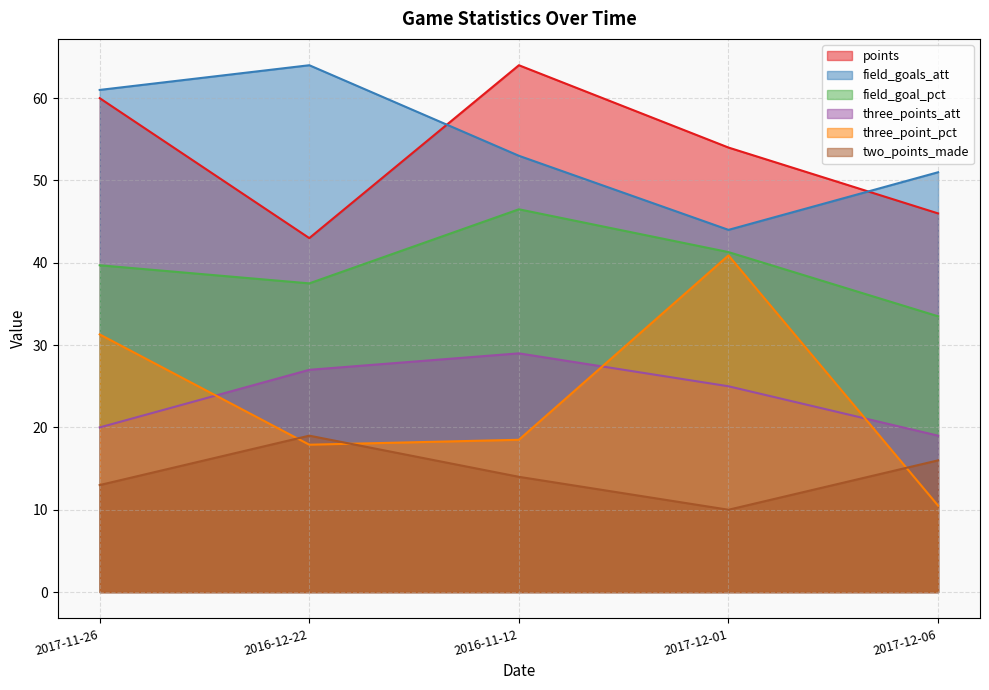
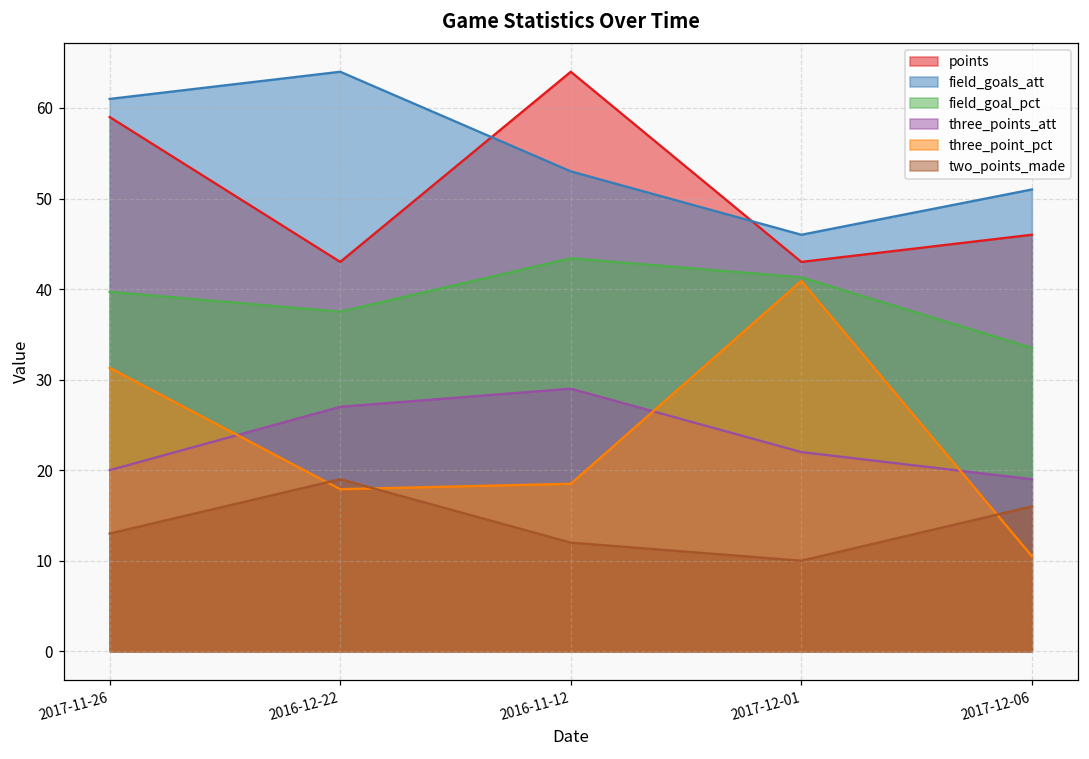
  {
    "points": {
-     "2017-11-26": 60,
+     "2017-11-26": 59,
      "2016-12-22": 43,
      "2016-11-12": 64,
-     "2017-12-01": 54,
+     "2017-12-01": 43,
      "2017-12-06": 46
    },
    "field_goals_att": {
      "2017-11-26": 61,
      "2016-12-22": 64,
      "2016-11-12": 53,
-     "2017-12-01": 44,
+     "2017-12-01": 46,
      "2017-12-06": 51
    },
    "field_goal_pct": {
      "2017-11-26": 40,
      "2016-12-22": 38,
-     "2016-11-12": 47,
+     "2016-11-12": 43,
      "2017-12-01": 41,
      "2017-12-06": 34
    },
    "three_points_att": {
      "2017-11-26": 20,
      "2016-12-22": 27,
      "2016-11-12": 29,
-     "2017-12-01": 25,
+     "2017-12-01": 22,
      "2017-12-06": 19
    },
    "three_point_pct": {
      "2017-11-26": 31,
      "2016-12-22": 18,
      "2016-11-12": 19,
      "2017-12-01": 41,
      "2017-12-06": 11
    },
    "two_points_made": {
      "2017-11-26": 13,
      "2016-12-22": 19,
-     "2016-11-12": 14,
+     "2016-11-12": 12,
      "2017-12-01": 10,
      "2017-12-06": 16
    }
  }
